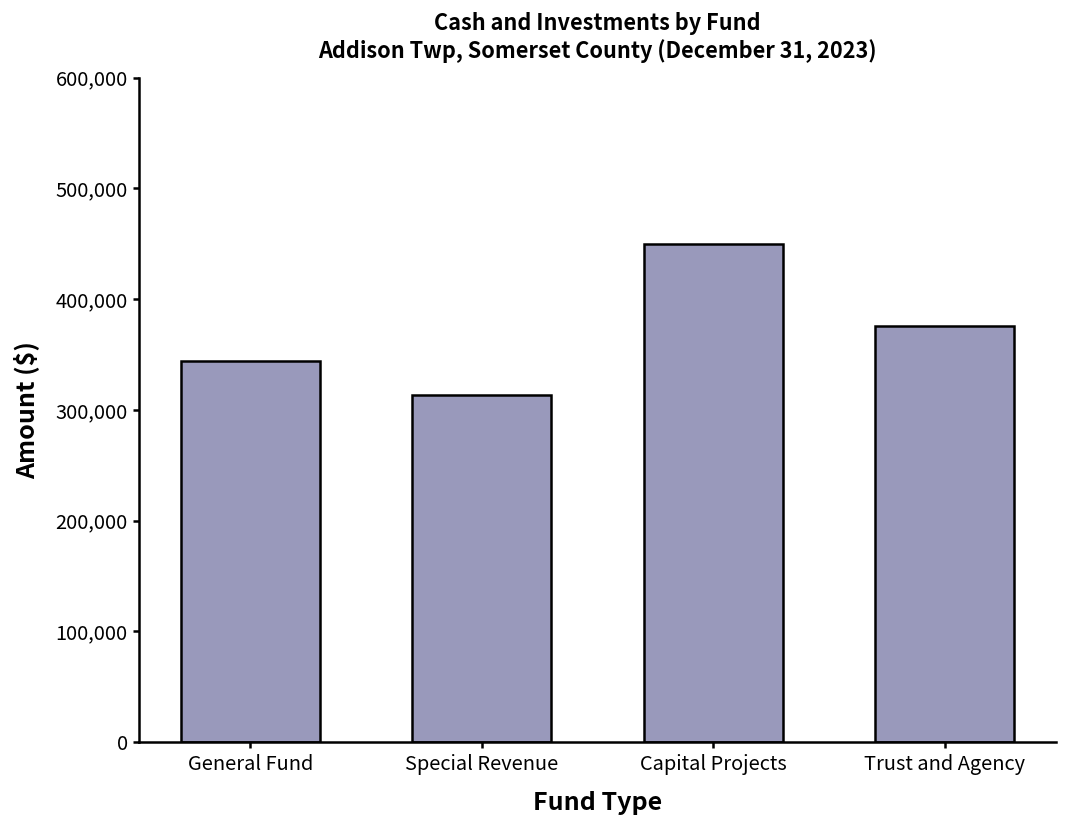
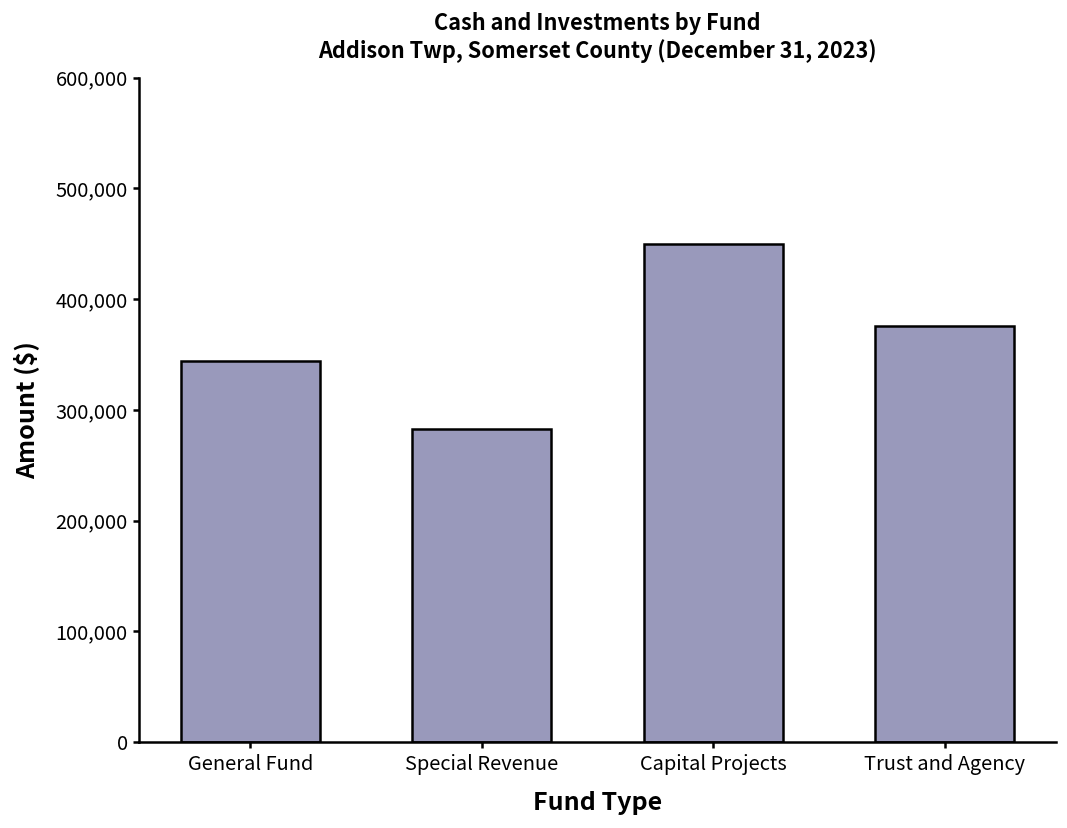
  {
    "General Fund": "340,000",
-   "Special Revenue": "310,000",
+   "Special Revenue": "280,000",
    "Capital Projects": "450,000",
    "Trust and Agency": "380,000"
  }
